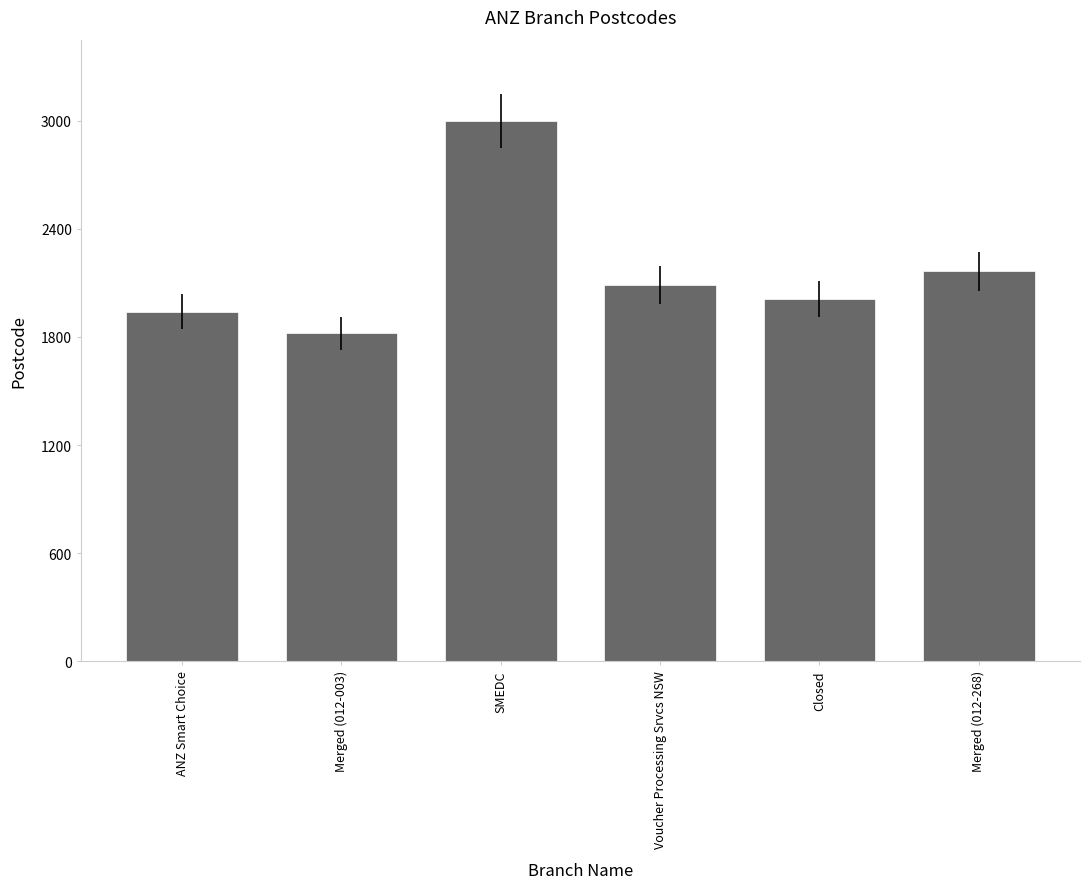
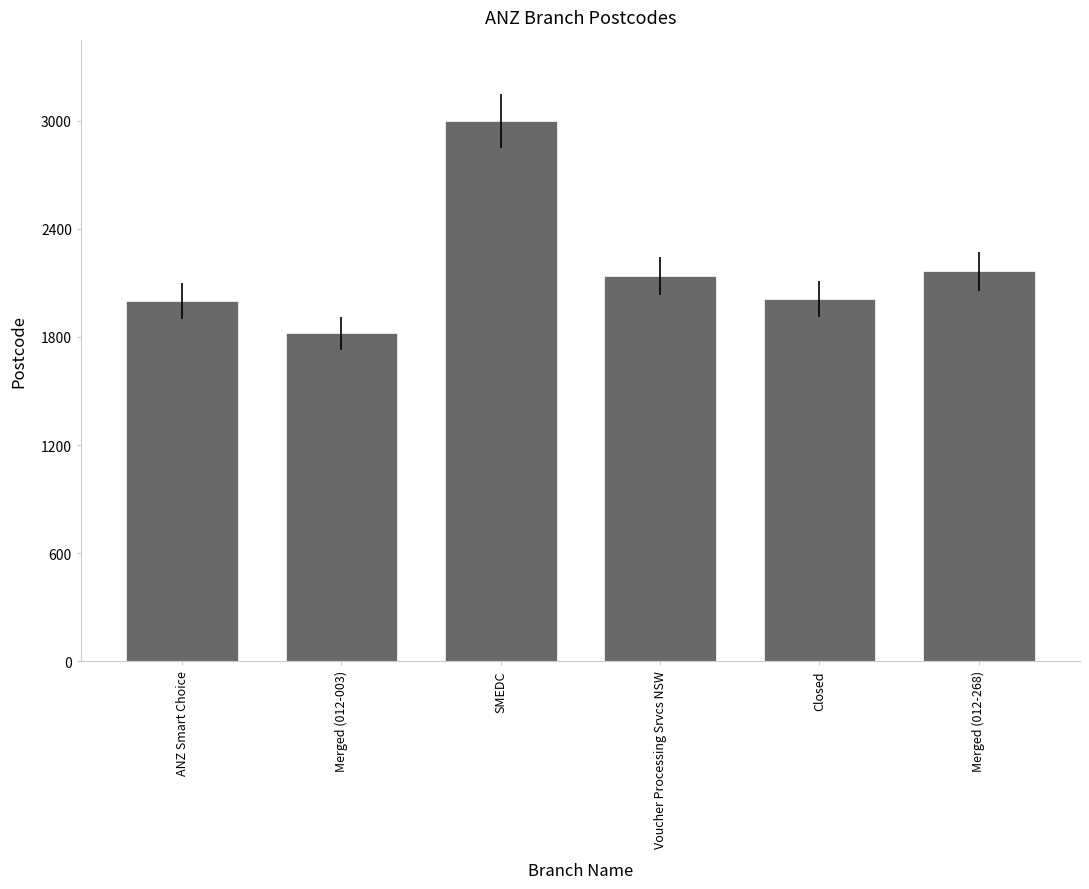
  {
-   "ANZ Smart Choice": 1940,
+   "ANZ Smart Choice": 2000,
    "Merged (012-003)": 1820,
    "SMEDC": 3000,
-   "Voucher Processing Srvcs NSW": 2090,
+   "Voucher Processing Srvcs NSW": 2140,
    "Closed": 2010,
    "Merged (012-268)": 2170
  }
